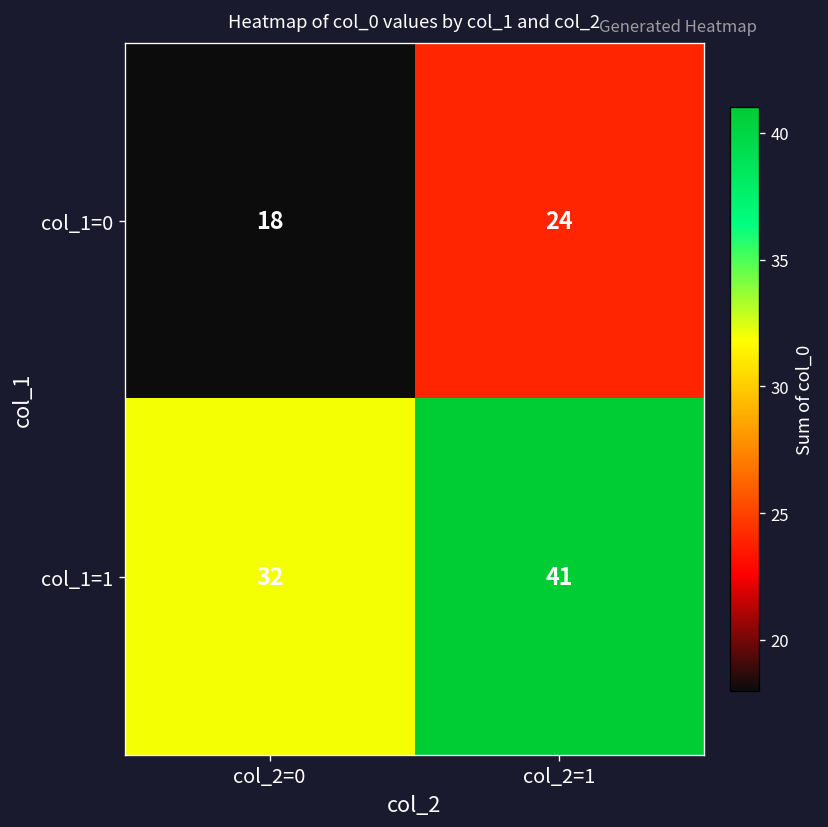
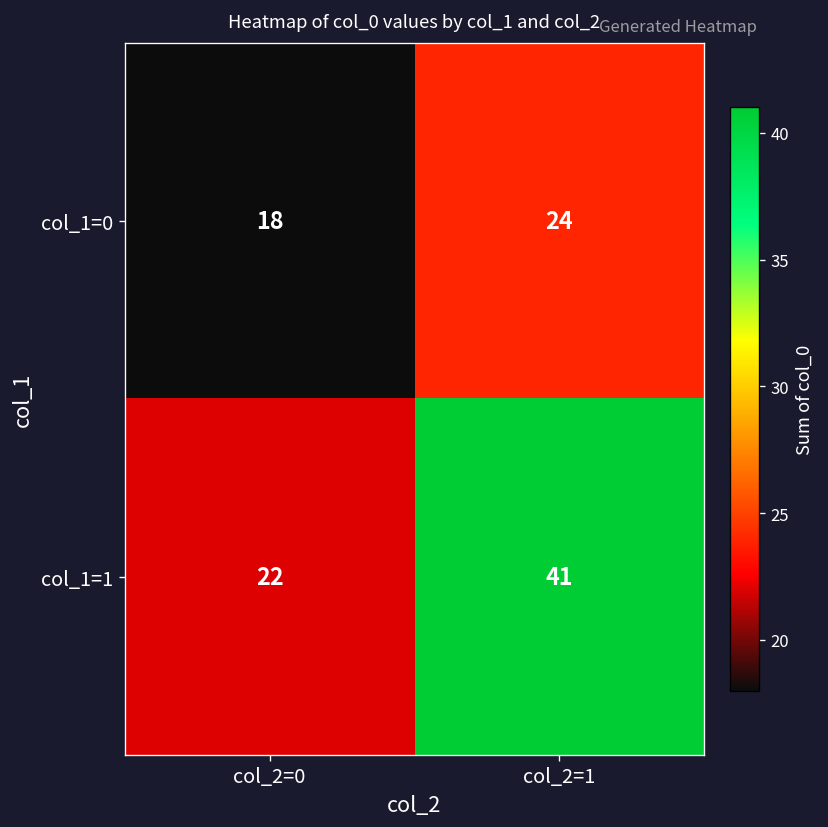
  {
    "col_1=0": {
      "col_2=0": 18,
      "col_2=1": 24
    },
    "col_1=1": {
-     "col_2=0": 32,
+     "col_2=0": 22,
      "col_2=1": 41
    }
  }
